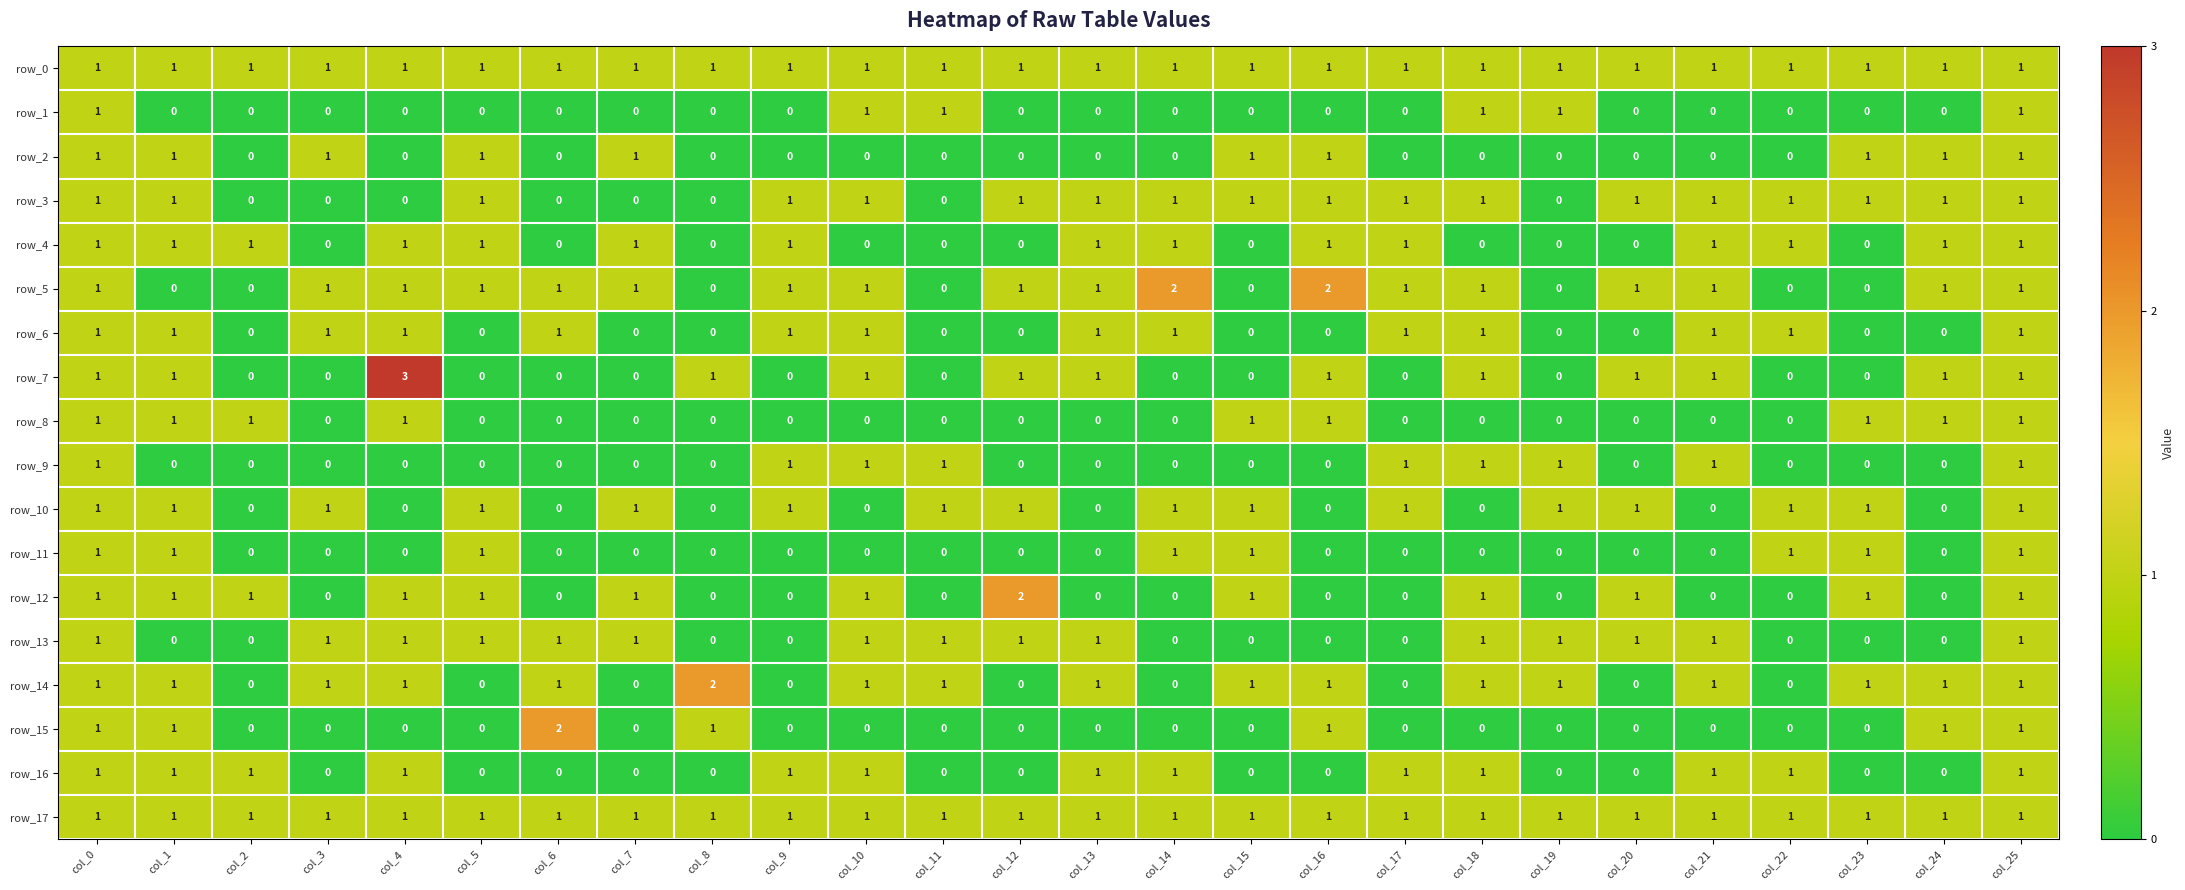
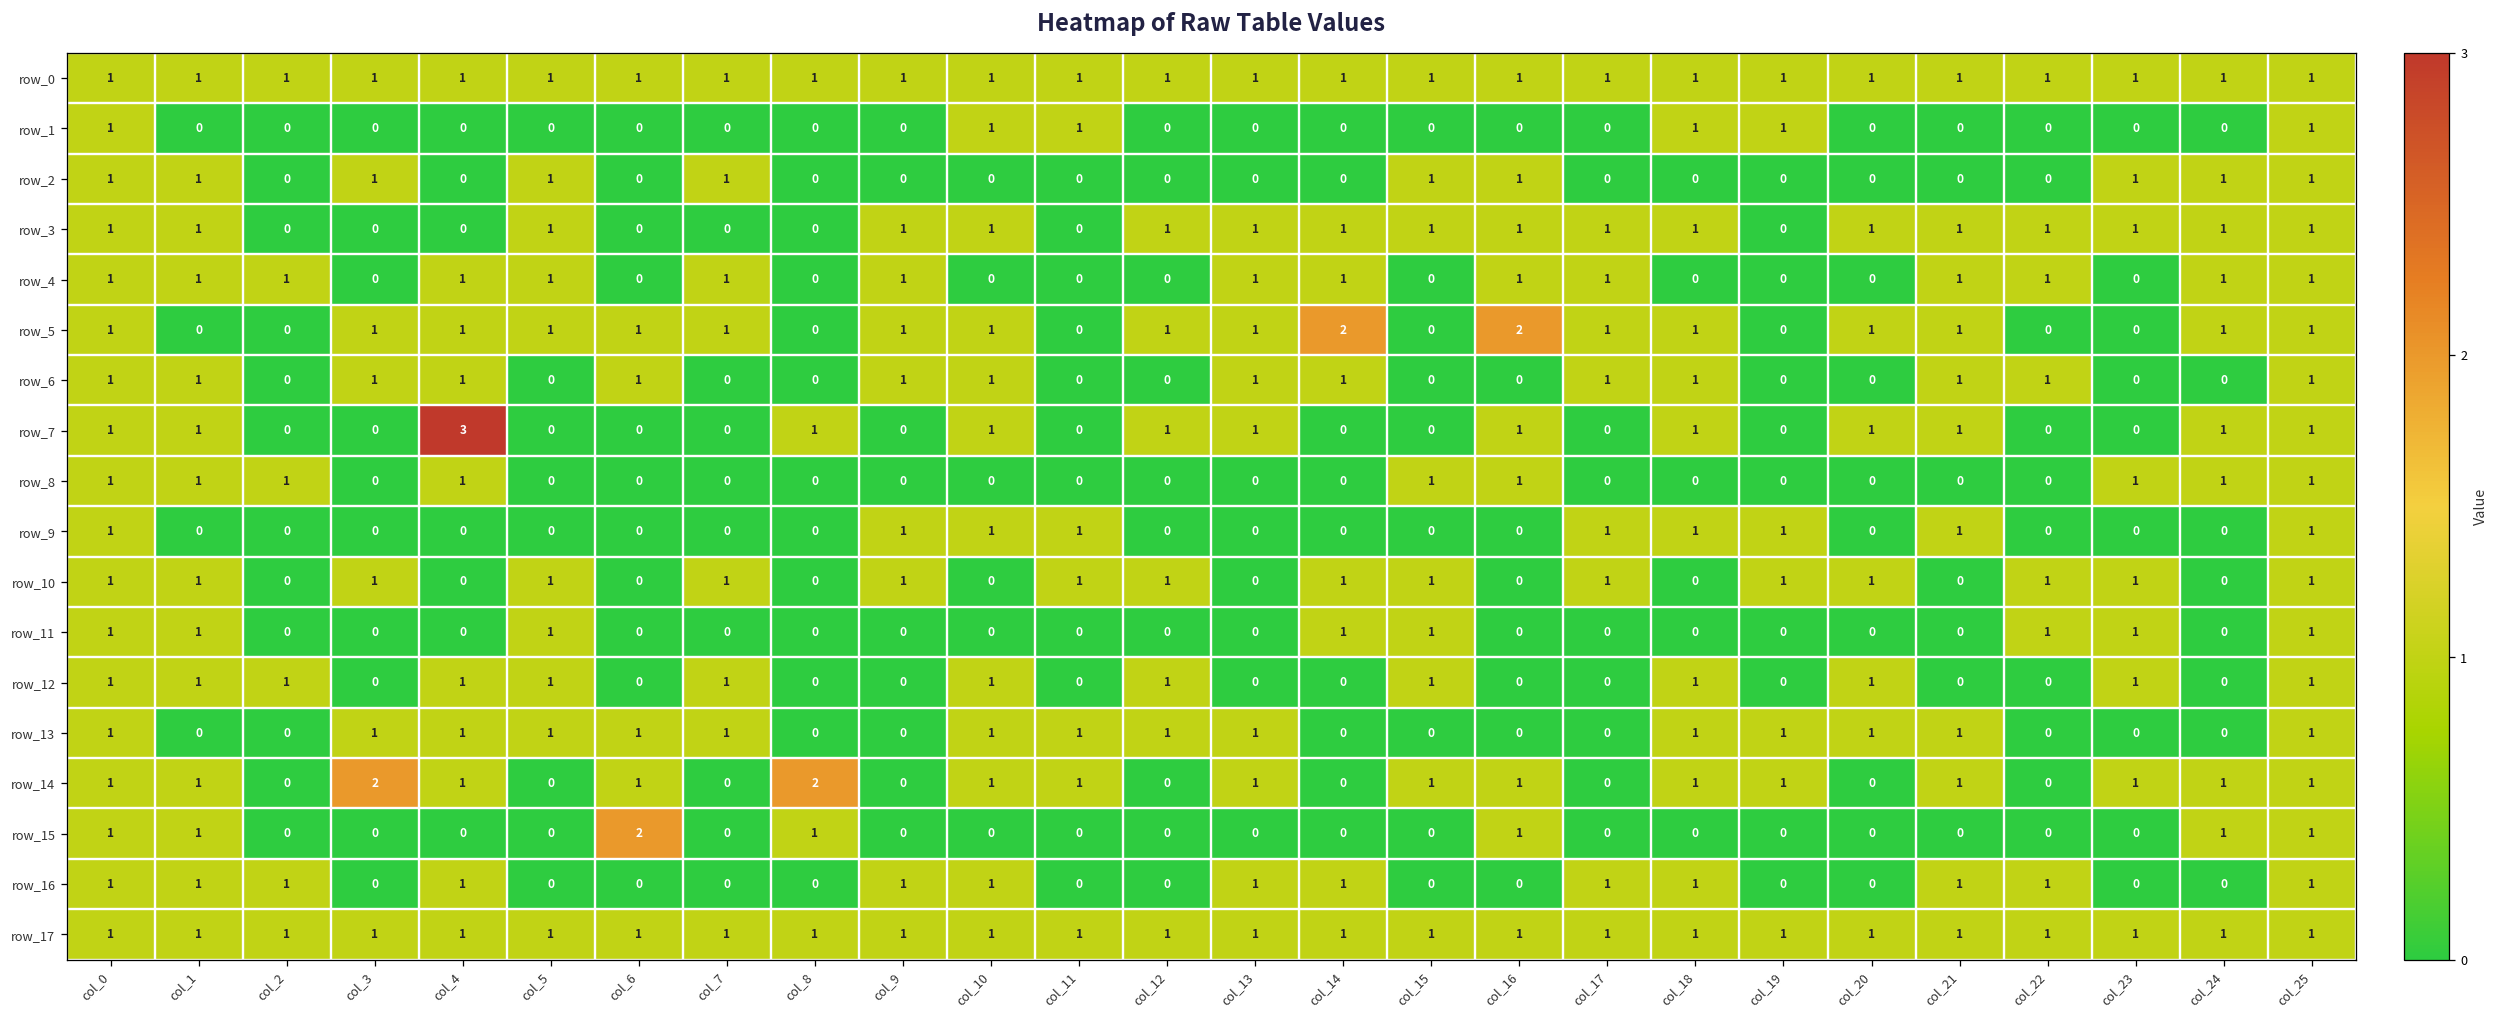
  {
    "row_12": {
      "col_0": 1,
      "col_1": 1,
      "col_2": 1,
      "col_3": 0,
      "col_4": 1,
      "col_5": 1,
      "col_6": 0,
      "col_7": 1,
      "col_8": 0,
      "col_9": 0,
      "col_10": 1,
      "col_11": 0,
-     "col_12": 2,
+     "col_12": 1,
      "col_13": 0,
      "col_14": 0,
      "col_15": 1,
      "col_16": 0,
      "col_17": 0,
      "col_18": 1,
      "col_19": 0,
      "col_20": 1,
      "col_21": 0,
      "col_22": 0,
      "col_23": 1,
      "col_24": 0,
      "col_25": 1
    },
    "row_14": {
      "col_0": 1,
      "col_1": 1,
      "col_2": 0,
-     "col_3": 1,
+     "col_3": 2,
      "col_4": 1,
      "col_5": 0,
      "col_6": 1,
      "col_7": 0,
      "col_8": 2,
      "col_9": 0,
      "col_10": 1,
      "col_11": 1,
      "col_12": 0,
      "col_13": 1,
      "col_14": 0,
      "col_15": 1,
      "col_16": 1,
      "col_17": 0,
      "col_18": 1,
      "col_19": 1,
      "col_20": 0,
      "col_21": 1,
      "col_22": 0,
      "col_23": 1,
      "col_24": 1,
      "col_25": 1
    }
  }
